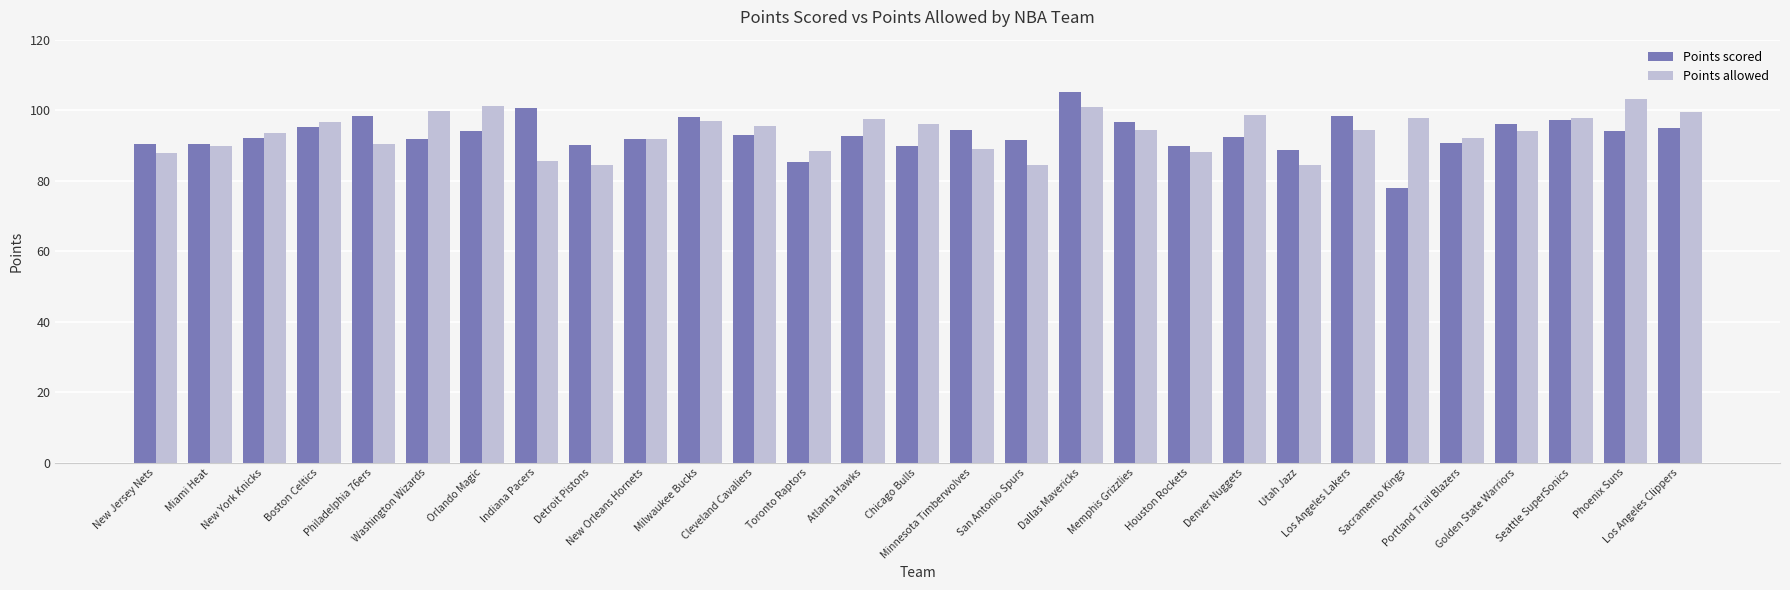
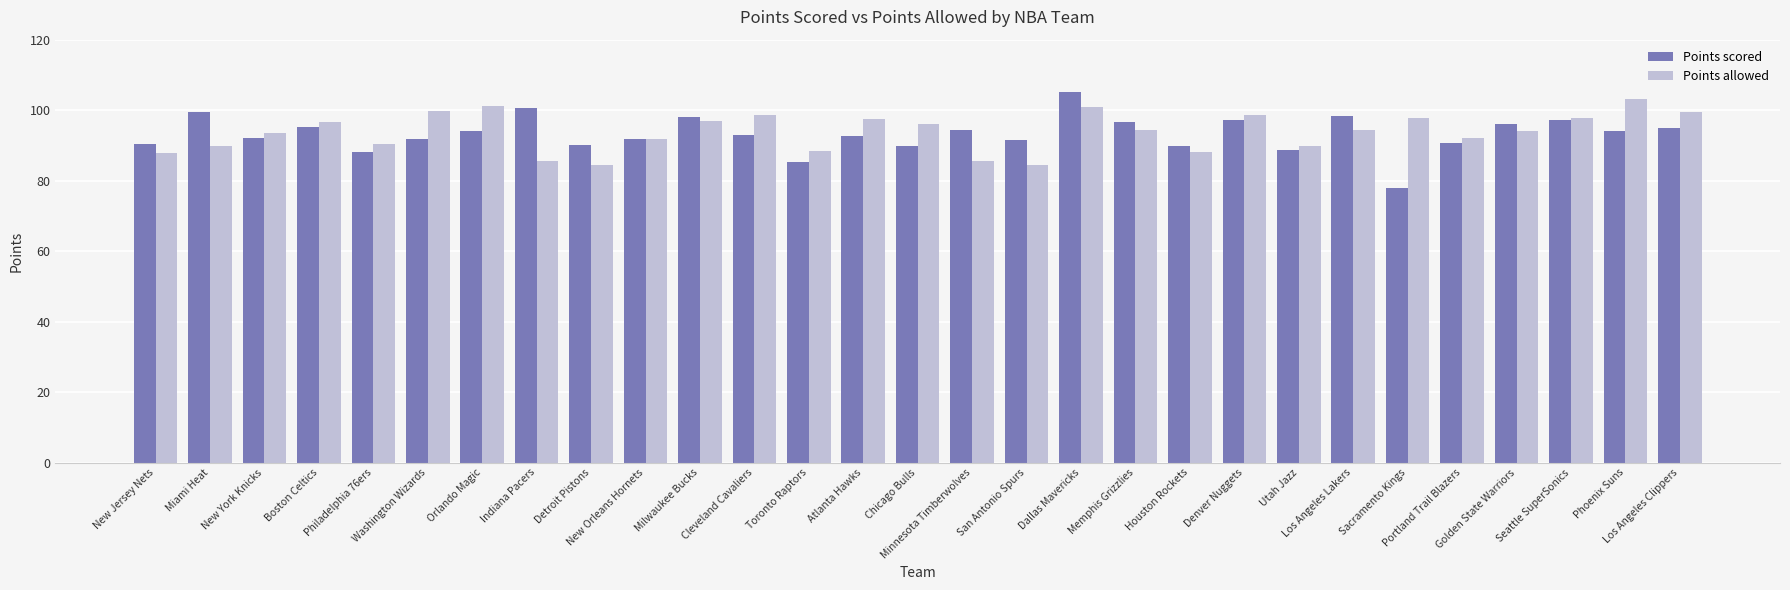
  {
    "Points scored": {
      "New Jersey Nets": 90,
-     "Miami Heat": 90,
+     "Miami Heat": 100,
      "New York Knicks": 92,
      "Boston Celtics": 95,
-     "Philadelphia 76ers": 98,
+     "Philadelphia 76ers": 88,
      "Washington Wizards": 92,
      "Orlando Magic": 94,
      "Indiana Pacers": 101,
      "Detroit Pistons": 90,
      "New Orleans Hornets": 92,
      "Milwaukee Bucks": 98,
      "Cleveland Cavaliers": 93,
      "Toronto Raptors": 85,
      "Atlanta Hawks": 93,
      "Chicago Bulls": 90,
      "Minnesota Timberwolves": 95,
      "San Antonio Spurs": 92,
      "Dallas Mavericks": 105,
      "Memphis Grizzlies": 97,
      "Houston Rockets": 90,
-     "Denver Nuggets": 92,
+     "Denver Nuggets": 97,
      "Utah Jazz": 89,
      "Los Angeles Lakers": 98,
      "Sacramento Kings": 78,
      "Portland Trail Blazers": 91,
      "Golden State Warriors": 96,
      "Seattle SuperSonics": 97,
      "Phoenix Suns": 94,
      "Los Angeles Clippers": 95
    },
    "Points allowed": {
      "New Jersey Nets": 88,
      "Miami Heat": 90,
      "New York Knicks": 94,
      "Boston Celtics": 97,
      "Philadelphia 76ers": 91,
      "Washington Wizards": 100,
      "Orlando Magic": 101,
      "Indiana Pacers": 86,
      "Detroit Pistons": 84,
      "New Orleans Hornets": 92,
      "Milwaukee Bucks": 97,
-     "Cleveland Cavaliers": 96,
+     "Cleveland Cavaliers": 99,
      "Toronto Raptors": 89,
      "Atlanta Hawks": 98,
      "Chicago Bulls": 96,
-     "Minnesota Timberwolves": 89,
+     "Minnesota Timberwolves": 86,
      "San Antonio Spurs": 84,
      "Dallas Mavericks": 101,
      "Memphis Grizzlies": 94,
      "Houston Rockets": 88,
      "Denver Nuggets": 99,
-     "Utah Jazz": 85,
+     "Utah Jazz": 90,
      "Los Angeles Lakers": 94,
      "Sacramento Kings": 98,
      "Portland Trail Blazers": 92,
      "Golden State Warriors": 94,
      "Seattle SuperSonics": 98,
      "Phoenix Suns": 103,
      "Los Angeles Clippers": 99
    }
  }
